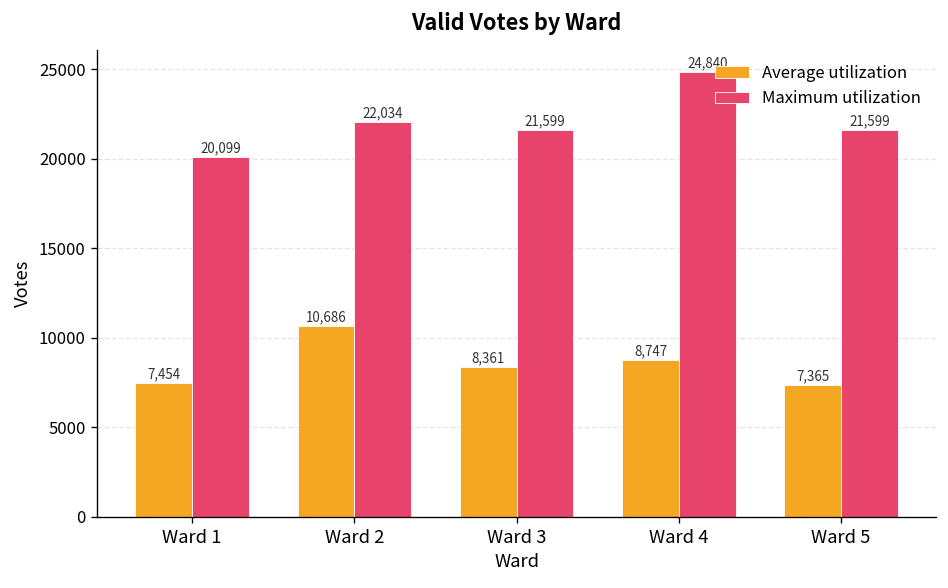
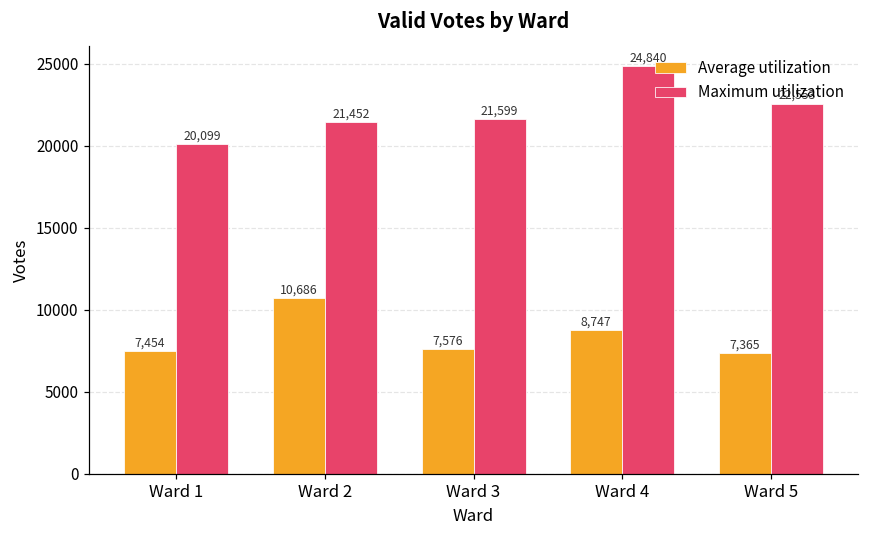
  {
    "Average utilization": {
      "Ward 1": "7,454",
      "Ward 2": "10,686",
-     "Ward 3": "8,361",
+     "Ward 3": "7,576",
      "Ward 4": "8,747",
      "Ward 5": "7,365"
    },
    "Maximum utilization": {
      "Ward 1": "20,099",
-     "Ward 2": "22,034",
+     "Ward 2": "21,452",
      "Ward 3": "21,599",
      "Ward 4": "24,840",
-     "Ward 5": "21,599"
+     "Ward 5": "22,553"
    }
  }
